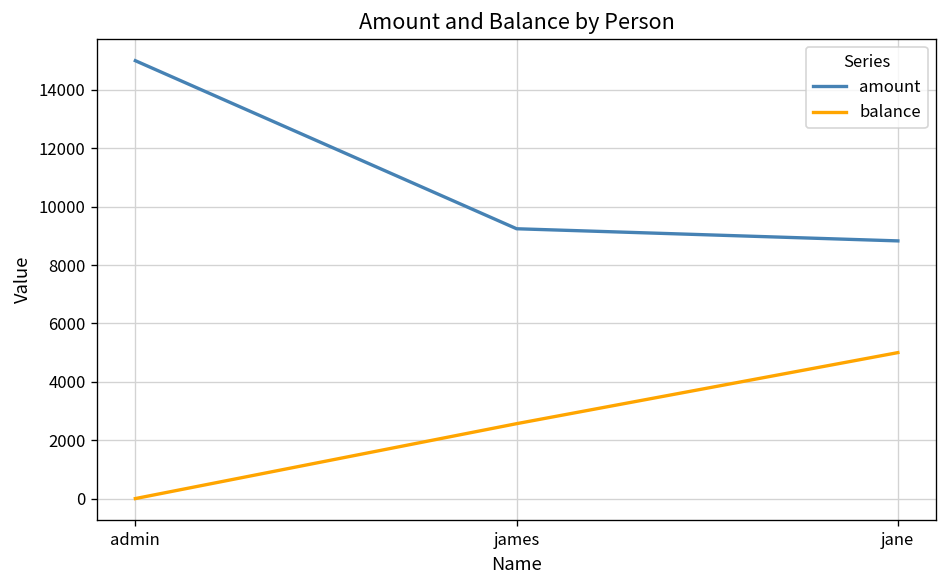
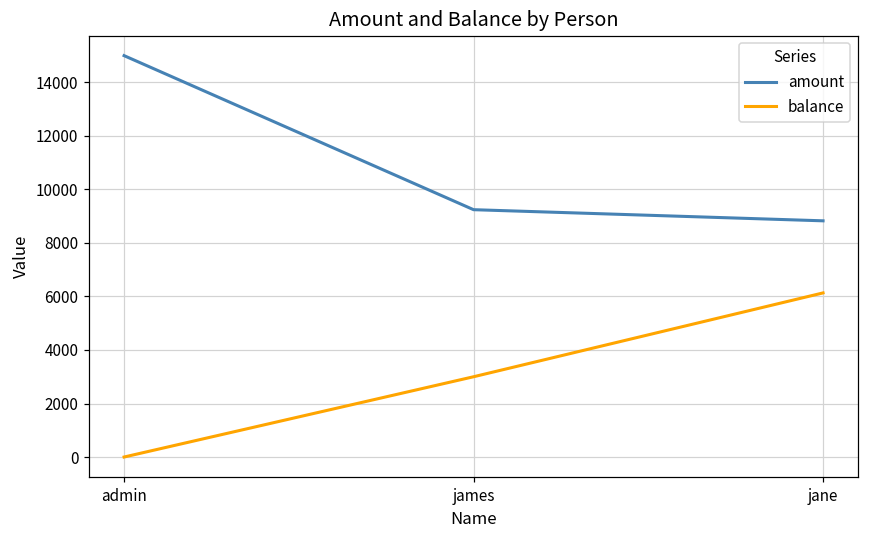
  {
    "amount": {
      "admin": 15000,
      "james": 9200,
      "jane": 8800
    },
    "balance": {
      "admin": 0,
-     "james": 2600,
-     "jane": 5000
+     "james": 3000,
+     "jane": 6100
    }
  }
